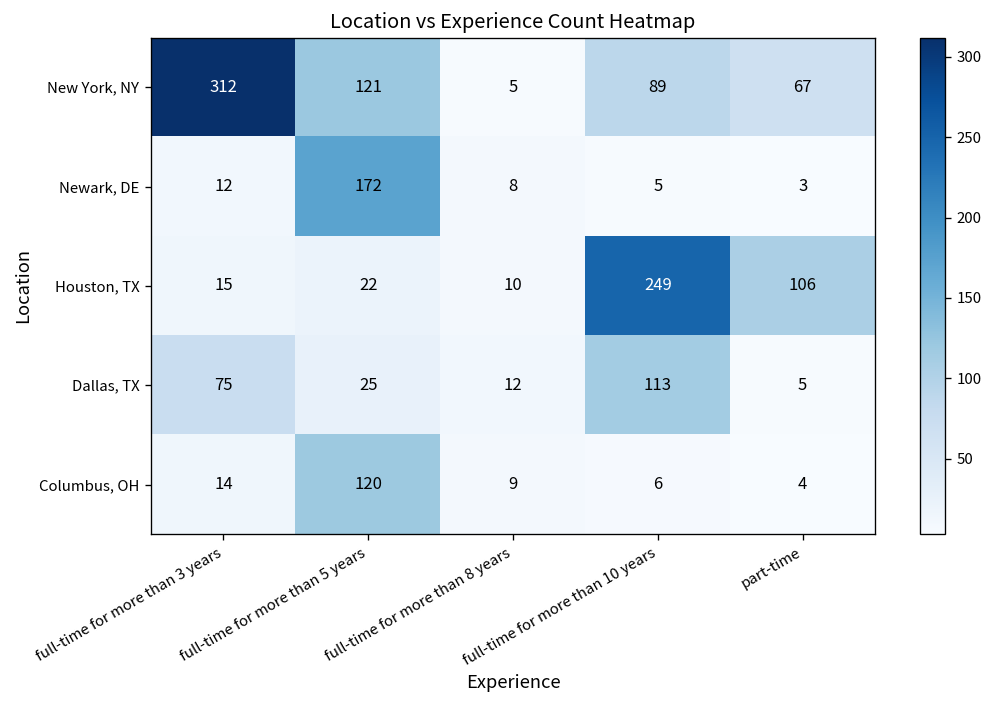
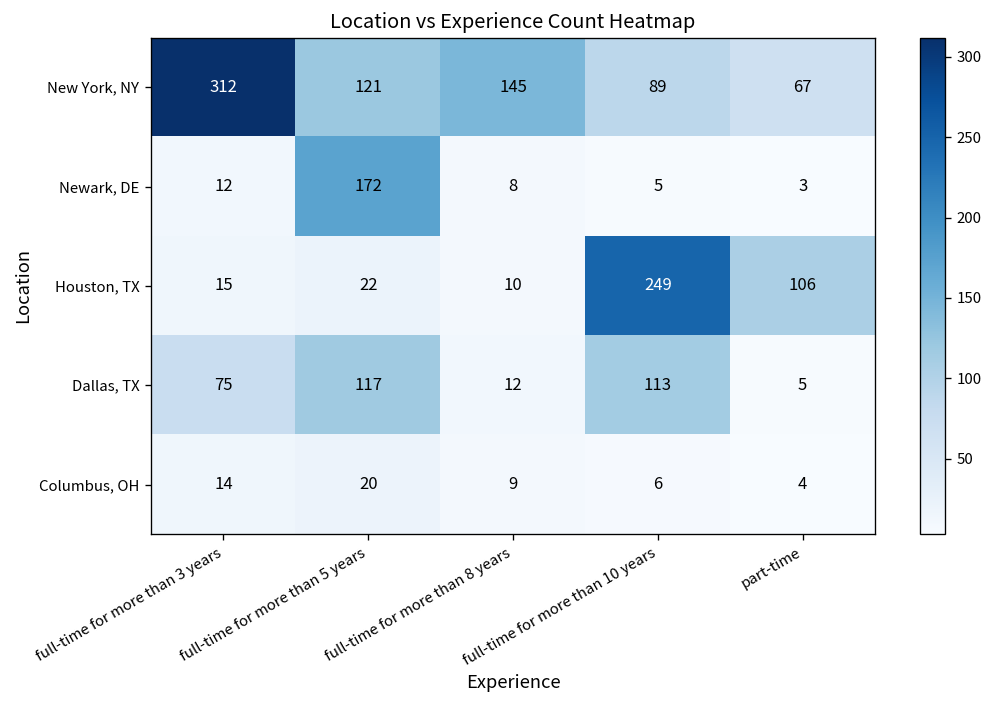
  {
    "New York, NY": {
      "full-time for more than 3 years": 312,
      "full-time for more than 5 years": 121,
-     "full-time for more than 8 years": 5,
+     "full-time for more than 8 years": 145,
      "full-time for more than 10 years": 89,
      "part-time": 67
    },
    "Newark, DE": {
      "full-time for more than 3 years": 12,
      "full-time for more than 5 years": 172,
      "full-time for more than 8 years": 8,
      "full-time for more than 10 years": 5,
      "part-time": 3
    },
    "Houston, TX": {
      "full-time for more than 3 years": 15,
      "full-time for more than 5 years": 22,
      "full-time for more than 8 years": 10,
      "full-time for more than 10 years": 249,
      "part-time": 106
    },
    "Dallas, TX": {
      "full-time for more than 3 years": 75,
-     "full-time for more than 5 years": 25,
+     "full-time for more than 5 years": 117,
      "full-time for more than 8 years": 12,
      "full-time for more than 10 years": 113,
      "part-time": 5
    },
    "Columbus, OH": {
      "full-time for more than 3 years": 14,
-     "full-time for more than 5 years": 120,
+     "full-time for more than 5 years": 20,
      "full-time for more than 8 years": 9,
      "full-time for more than 10 years": 6,
      "part-time": 4
    }
  }
